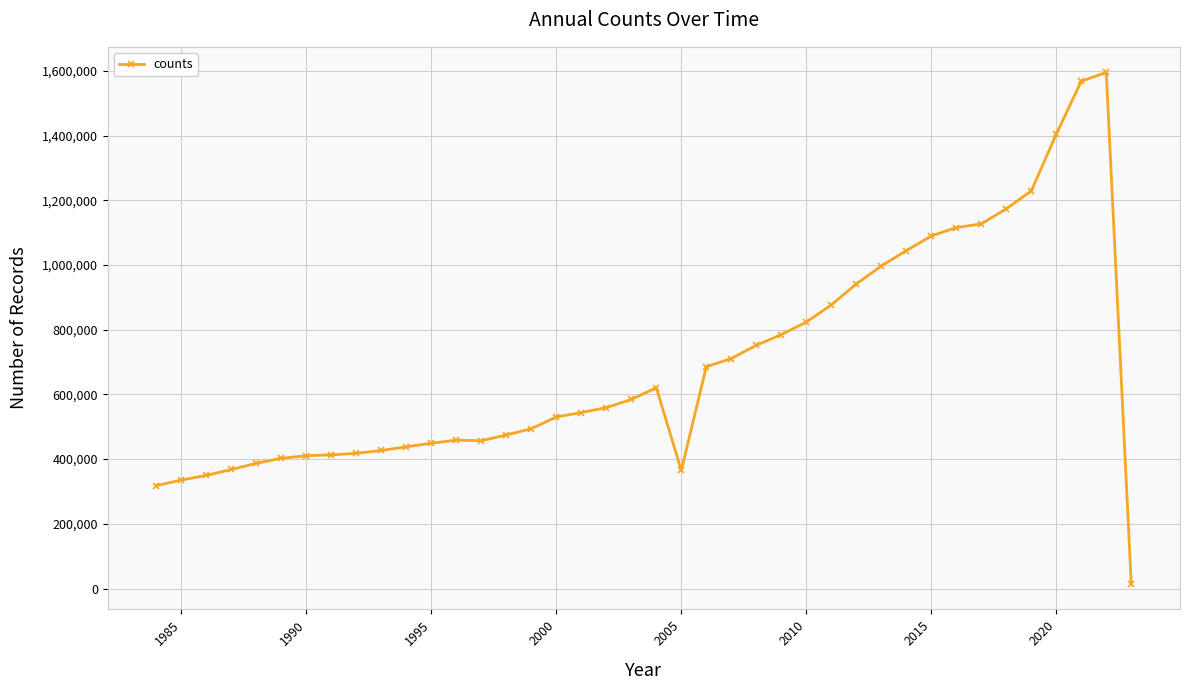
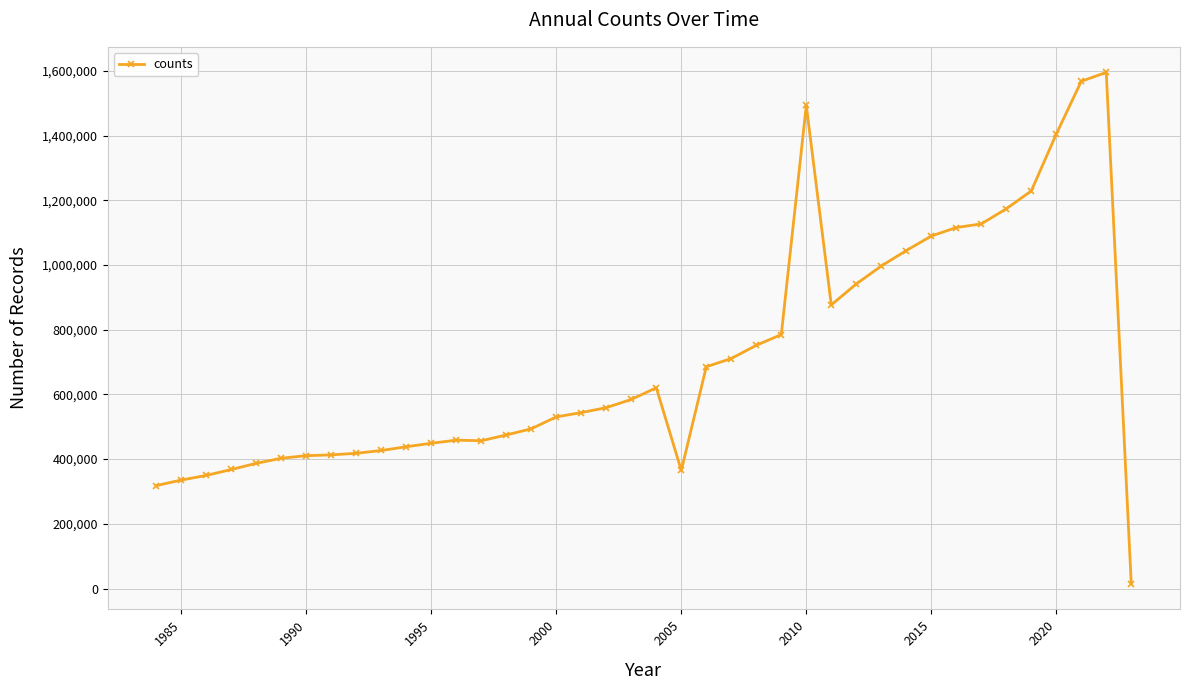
  {
    "2005": "360,000",
-   "2010": "820,000",
+   "2010": "1,490,000",
    "2015": "1,090,000",
    "2020": "1,400,000"
  }
